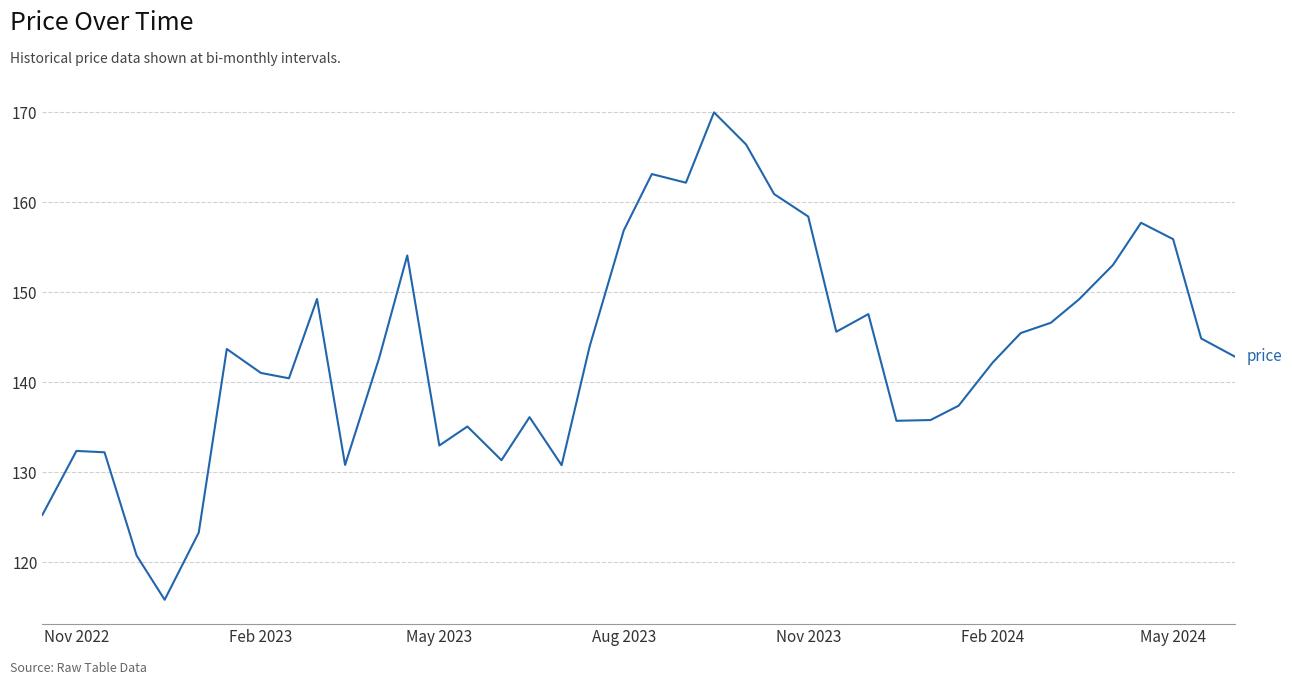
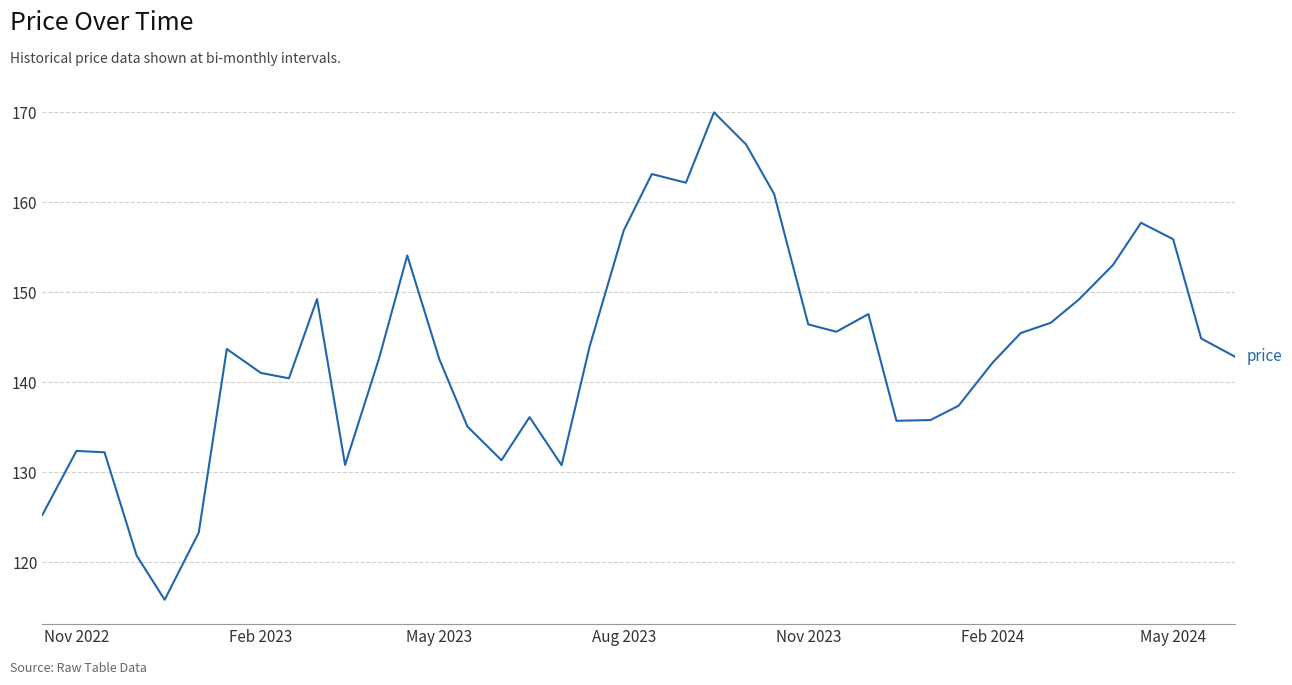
  {
    "Nov 2022": 132,
    "Feb 2023": 141,
-   "May 2023": 133,
+   "May 2023": 143,
    "Aug 2023": 157,
-   "Nov 2023": 158,
+   "Nov 2023": 146,
    "Feb 2024": 142,
    "May 2024": 156
  }
